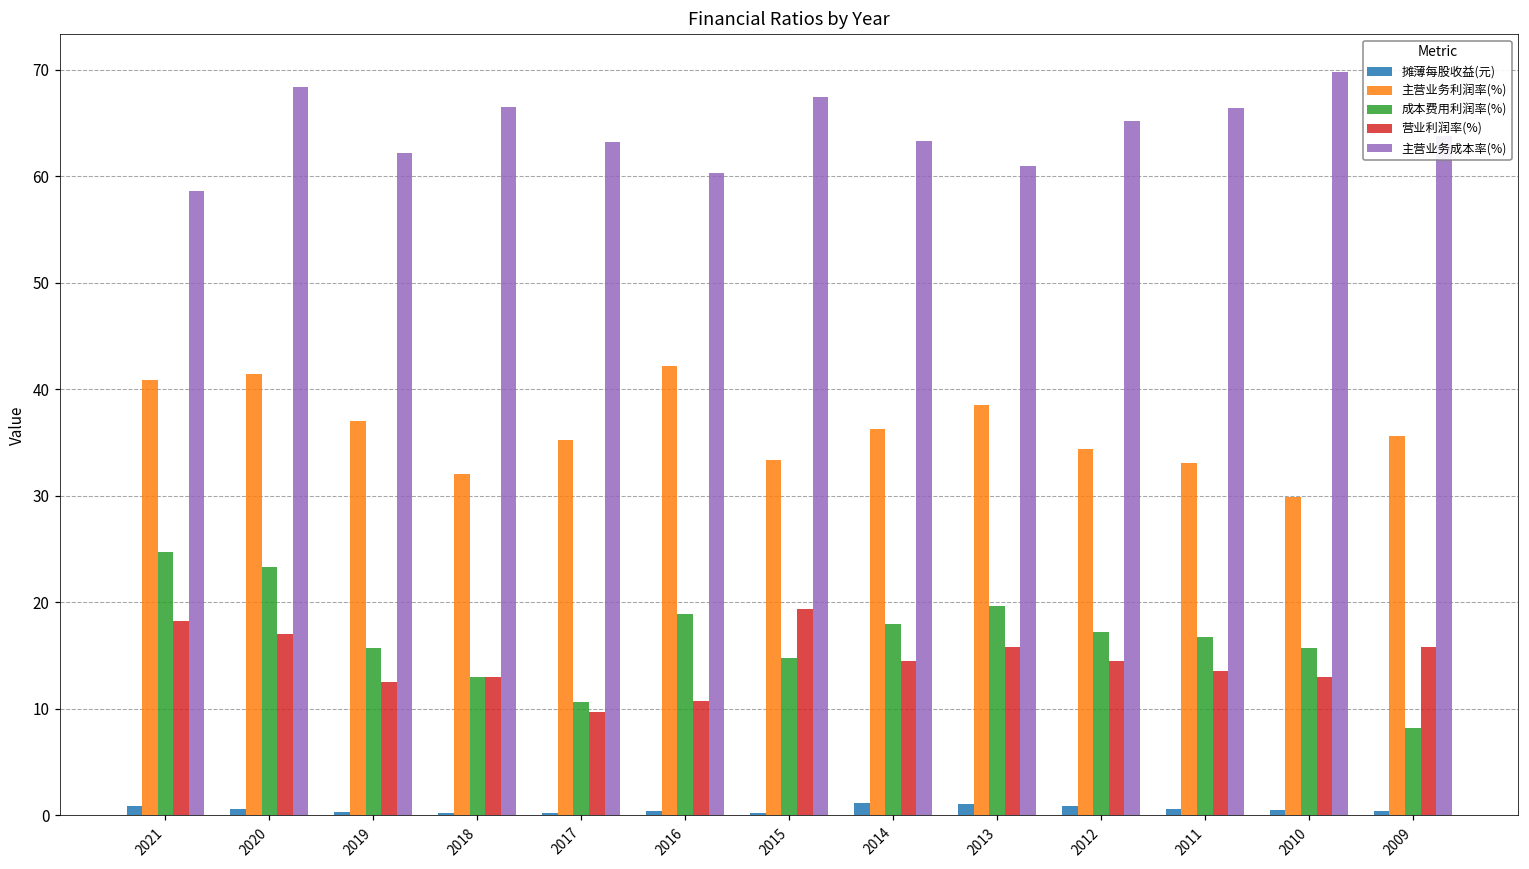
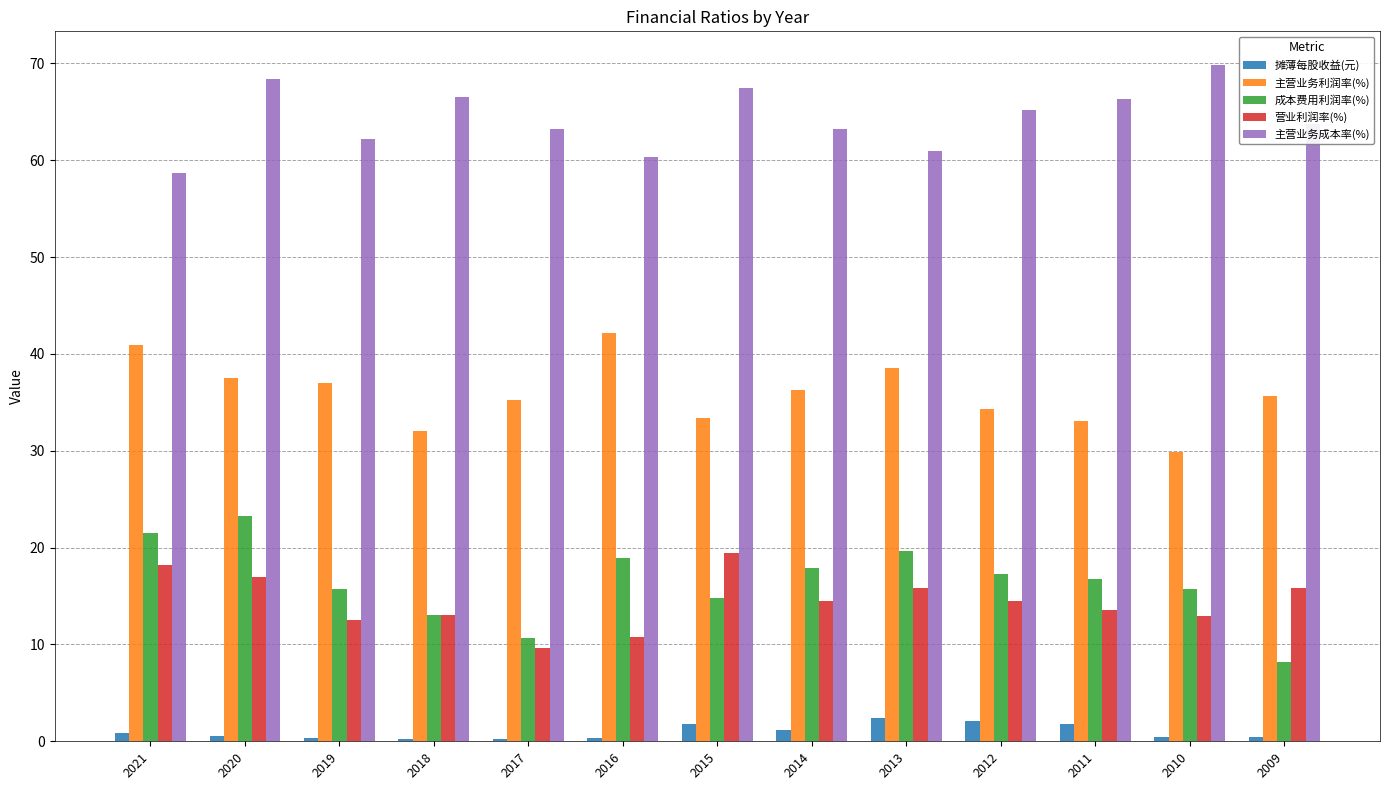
  {
    "摊薄每股收益(元)": {
      "2021": 1,
      "2020": 1,
      "2019": 0,
      "2016": 0,
-     "2015": 0,
+     "2015": 2,
      "2014": 1,
-     "2013": 1,
-     "2012": 1,
-     "2011": 1,
+     "2013": 2,
+     "2012": 2,
+     "2011": 2,
      "2010": 0,
      "2009": 0
    },
    "主营业务利润率(%)": {
      "2021": 41,
-     "2020": 41,
+     "2020": 37,
      "2019": 37,
      "2018": 32,
      "2017": 35,
      "2016": 42,
      "2015": 33,
      "2014": 36,
      "2013": 39,
      "2012": 34,
      "2011": 33,
      "2010": 30,
      "2009": 36
    },
    "成本费用利润率(%)": {
-     "2021": 25,
+     "2021": 22,
      "2020": 23,
      "2019": 16,
      "2018": 13,
      "2017": 11,
      "2016": 19,
      "2015": 15,
      "2014": 18,
      "2013": 20,
      "2012": 17,
      "2011": 17,
      "2010": 16,
      "2009": 8
    },
    "营业利润率(%)": {
      "2021": 18,
      "2020": 17,
      "2019": 13,
      "2018": 13,
      "2017": 10,
      "2016": 11,
      "2015": 19,
      "2014": 14,
      "2013": 16,
      "2012": 14,
      "2011": 14,
      "2010": 13,
      "2009": 16
    },
    "主营业务成本率(%)": {
      "2021": 59,
      "2020": 68,
      "2019": 62,
      "2018": 67,
      "2017": 63,
      "2016": 60,
      "2015": 67,
      "2014": 63,
      "2013": 61,
      "2012": 65,
      "2011": 66,
      "2010": 70
    }
  }
